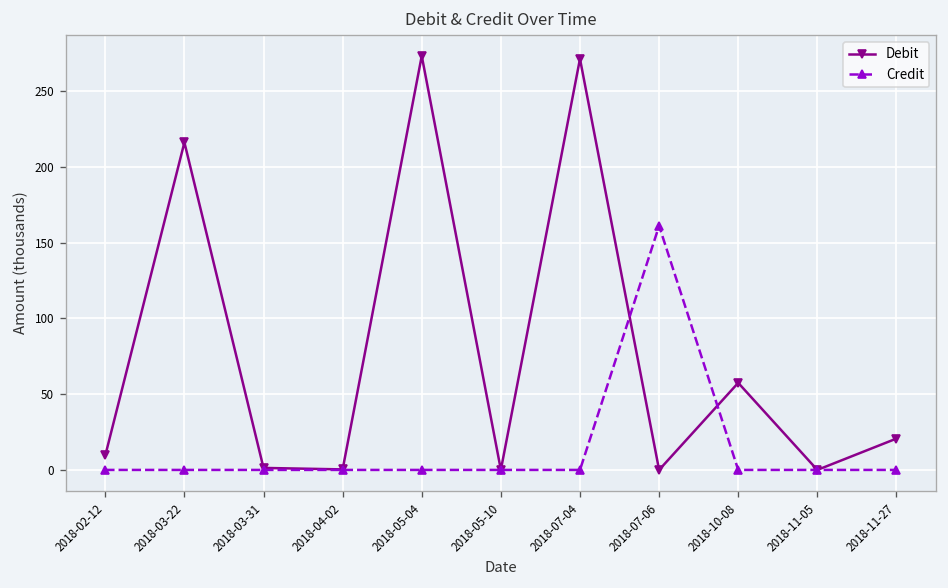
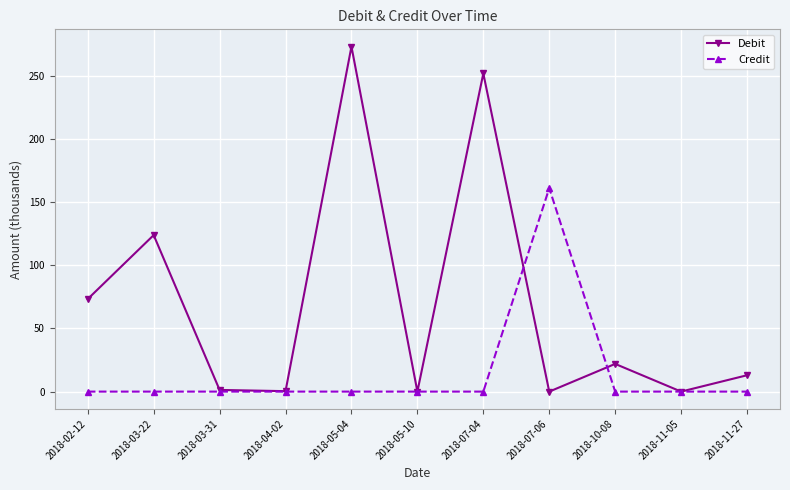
  {
    "Debit": {
-     "2018-02-12": 10,
-     "2018-03-22": 216,
+     "2018-02-12": 73,
+     "2018-03-22": 124,
      "2018-05-04": 273,
-     "2018-07-04": 271,
+     "2018-07-04": 252,
      "2018-07-06": 0,
-     "2018-10-08": 57,
-     "2018-11-27": 21
+     "2018-10-08": 22,
+     "2018-11-27": 13
    },
    "Credit": {
      "2018-02-12": 0,
      "2018-03-22": 0,
      "2018-05-04": 0,
      "2018-07-04": 0,
      "2018-07-06": 161,
      "2018-10-08": 0,
      "2018-11-27": 0
    }
  }
